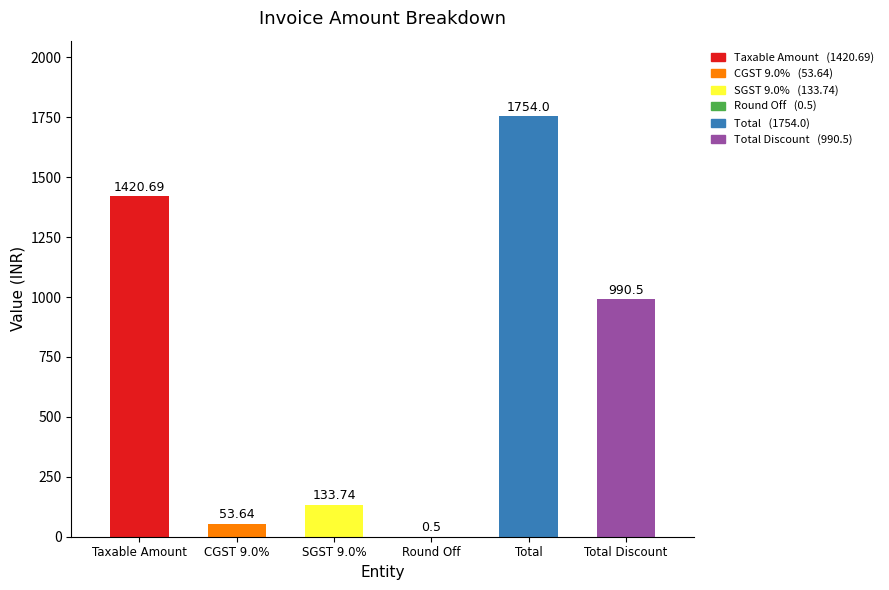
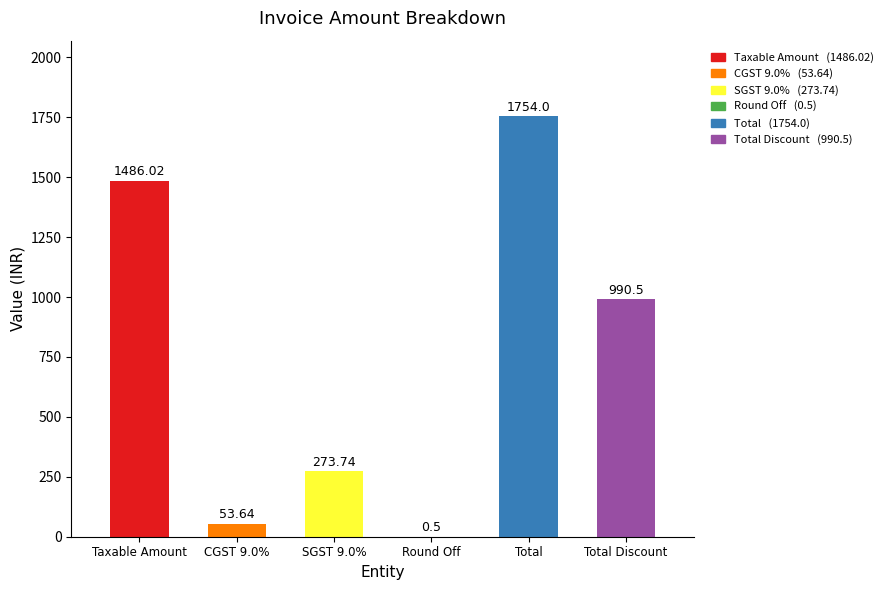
  {
-   "Taxable Amount": 1420.69,
+   "Taxable Amount": 1486.02,
    "CGST 9.0%": 53.64,
-   "SGST 9.0%": 133.74,
+   "SGST 9.0%": 273.74,
    "Round Off": 0.5,
    "Total": 1754.0,
    "Total Discount": 990.5
  }
